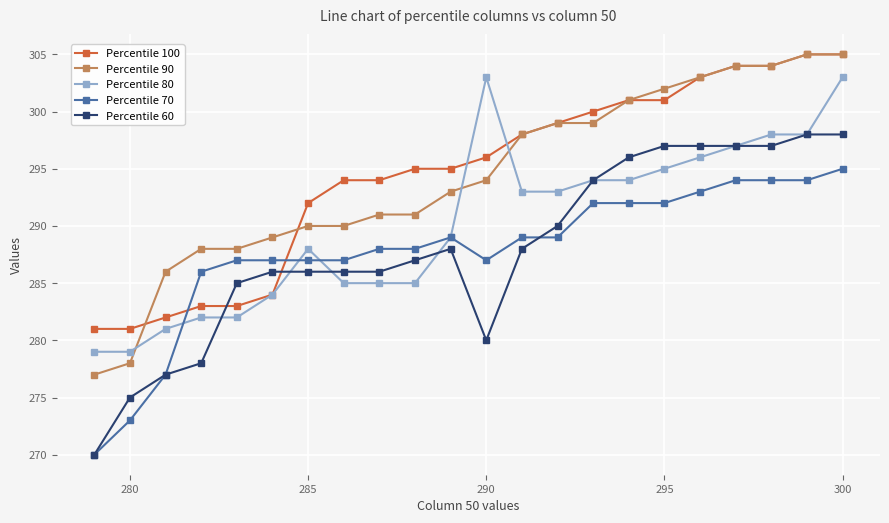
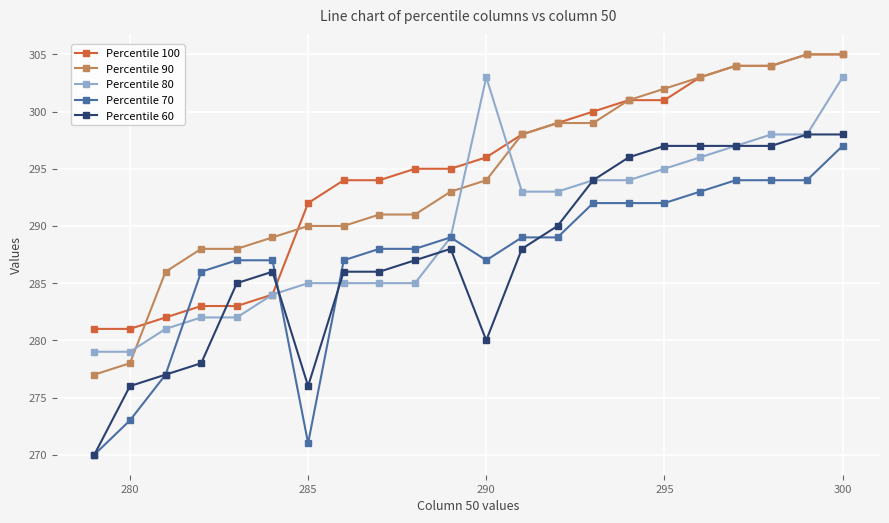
  {
    "Percentile 80": {
      "280": 279,
-     "285": 288,
+     "285": 285,
      "290": 303,
      "295": 295,
      "300": 303
    },
    "Percentile 70": {
      "280": 273,
-     "285": 287,
+     "285": 271,
      "290": 287,
      "295": 292,
-     "300": 295
+     "300": 297
    },
    "Percentile 60": {
-     "280": 275,
-     "285": 286,
+     "280": 276,
+     "285": 276,
      "290": 280,
      "295": 297,
      "300": 298
    }
  }
